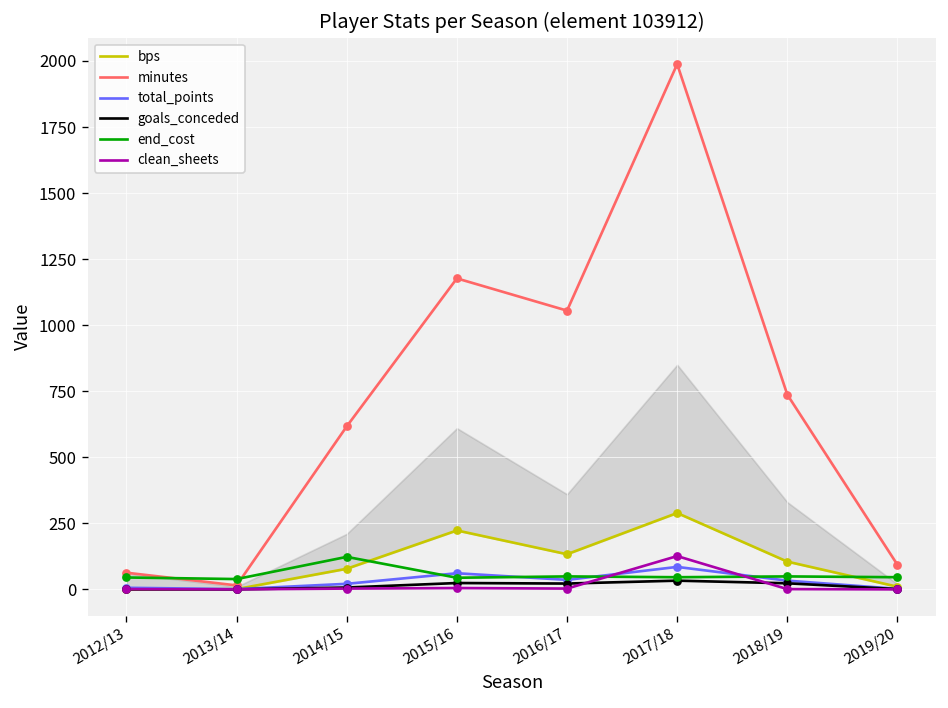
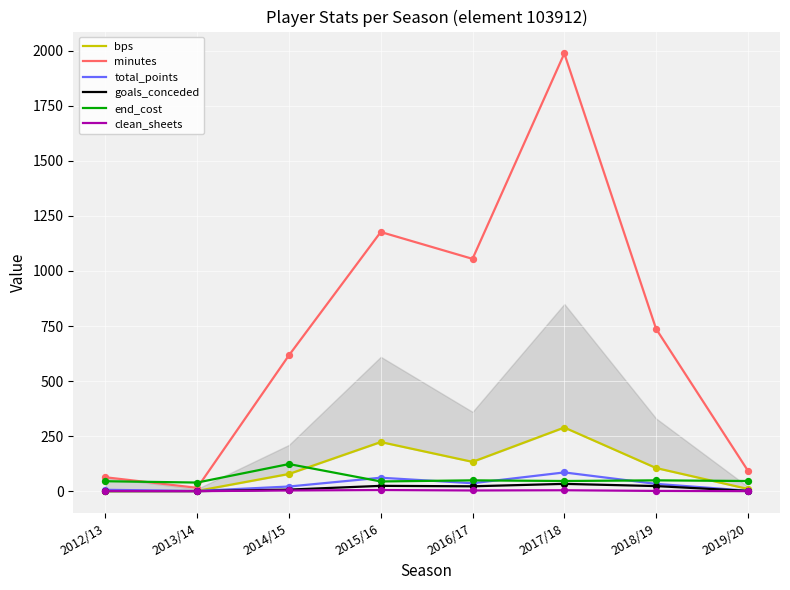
  {
    "bps": {
      "2014/15": 80,
      "2015/16": 220,
      "2016/17": 130,
      "2017/18": 290,
      "2018/19": 110
    },
    "minutes": {
      "2014/15": 620,
      "2015/16": 1180,
      "2016/17": 1060,
      "2017/18": 1990,
      "2018/19": 740,
      "2019/20": 90
    },
    "total_points": {
      "2014/15": 20,
      "2015/16": 60,
      "2016/17": 40,
      "2017/18": 90
    },
    "goals_conceded": {
      "2015/16": 20,
      "2016/17": 20,
      "2017/18": 30
    },
    "end_cost": {
      "2012/13": 50,
      "2013/14": 40,
      "2014/15": 120,
      "2015/16": 40,
      "2016/17": 50,
      "2017/18": 50,
      "2018/19": 50,
      "2019/20": 50
    },
    "clean_sheets": {
      "2015/16": 10,
      "2016/17": 0,
-     "2017/18": 130,
+     "2017/18": 0,
      "2018/19": 0
    }
  }
